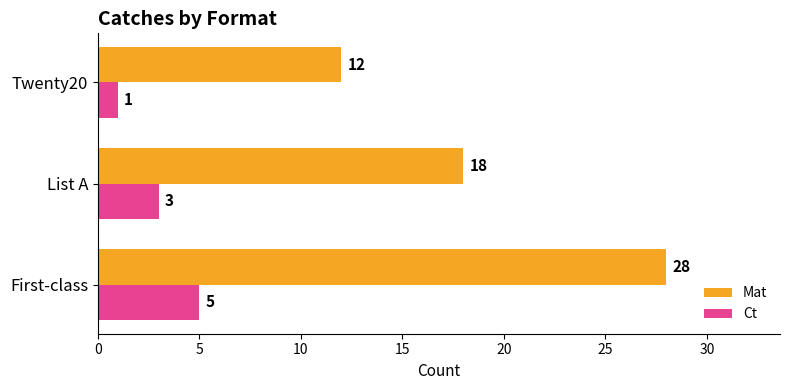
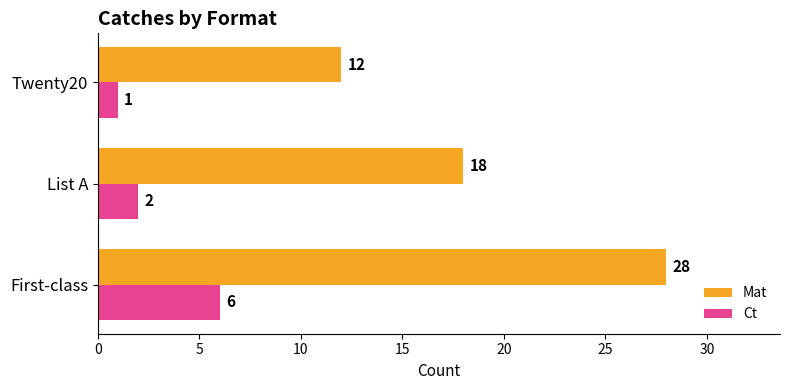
  {
    "Mat": {
      "Twenty20": 12,
      "List A": 18,
      "First-class": 28
    },
    "Ct": {
      "Twenty20": 1,
-     "List A": 3,
-     "First-class": 5
+     "List A": 2,
+     "First-class": 6
    }
  }
